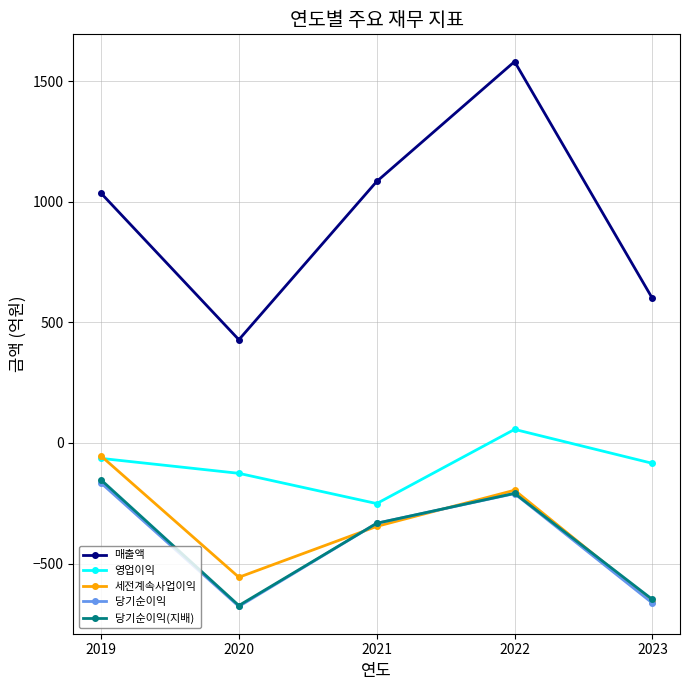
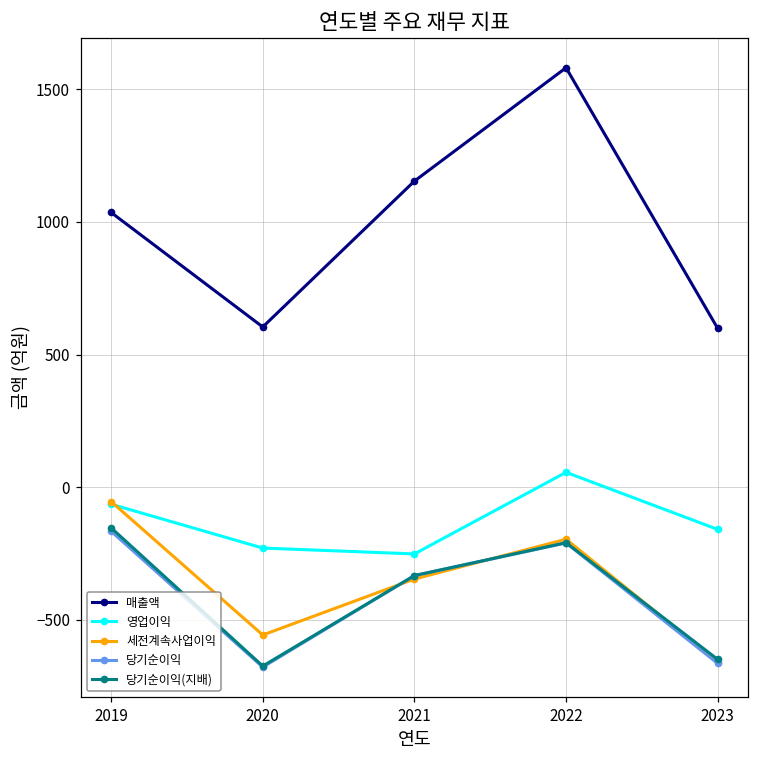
  {
    "매출액": {
      "2019": 1040,
-     "2020": 430,
-     "2021": 1080,
+     "2020": 600,
+     "2021": 1150,
      "2022": 1580,
      "2023": 600
    },
    "영업이익": {
-     "2020": -130,
+     "2020": -230,
      "2021": -250,
      "2022": 60,
-     "2023": -80
+     "2023": -160
    },
    "세전계속사업이익": {
      "2020": -560,
      "2021": -350,
      "2022": -200
    },
    "당기순이익": {
      "2019": -170
    },
    "당기순이익(지배)": {
      "2019": -150
    }
  }
